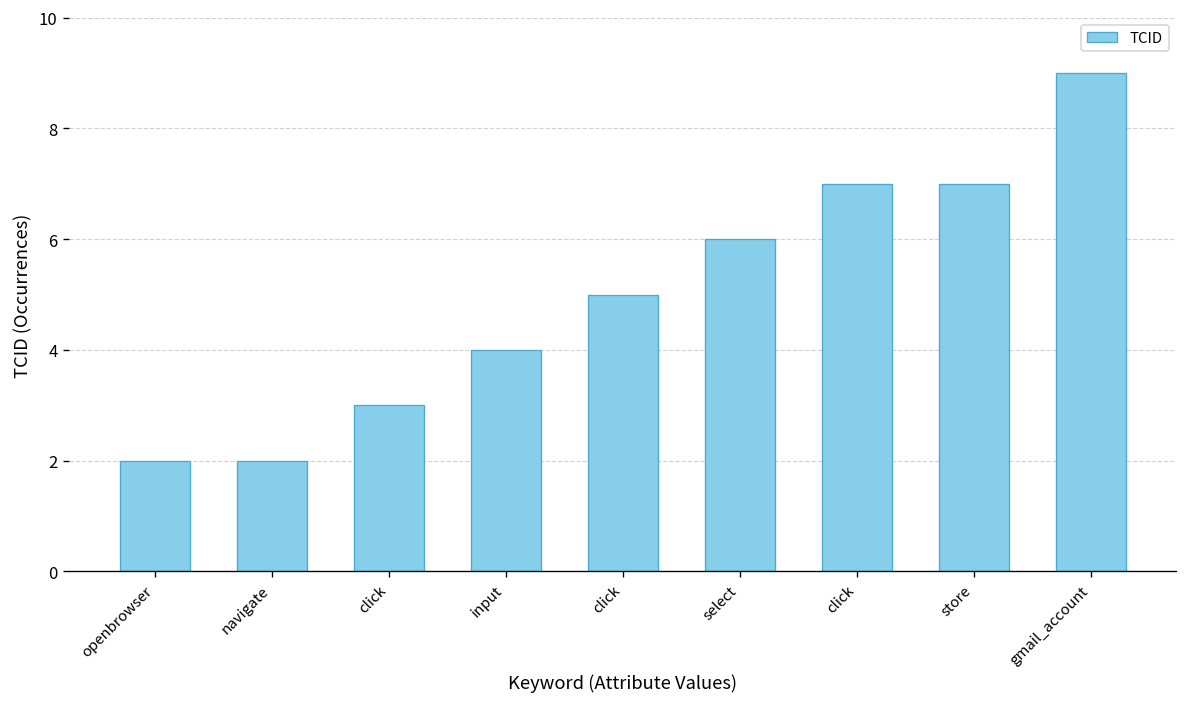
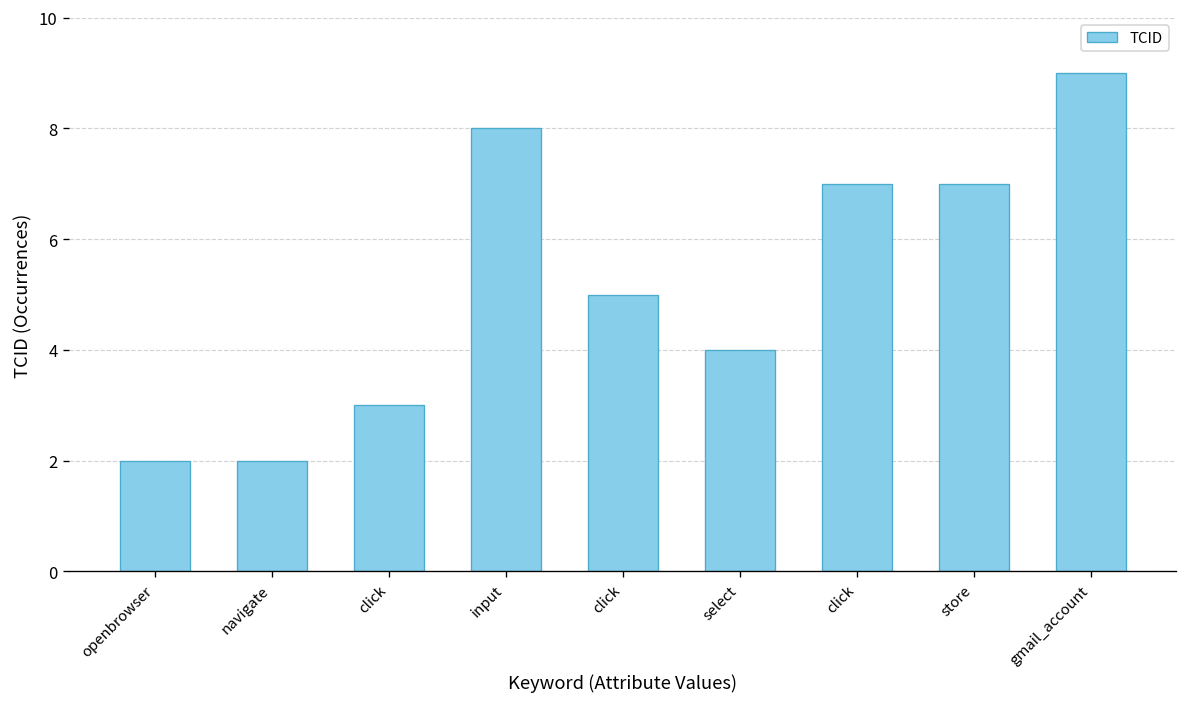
  {
    "openbrowser": 2,
    "navigate": 2,
-   "input": 4,
-   "select": 6,
+   "input": 8,
+   "select": 4,
    "store": 7,
    "gmail_account": 9
  }
